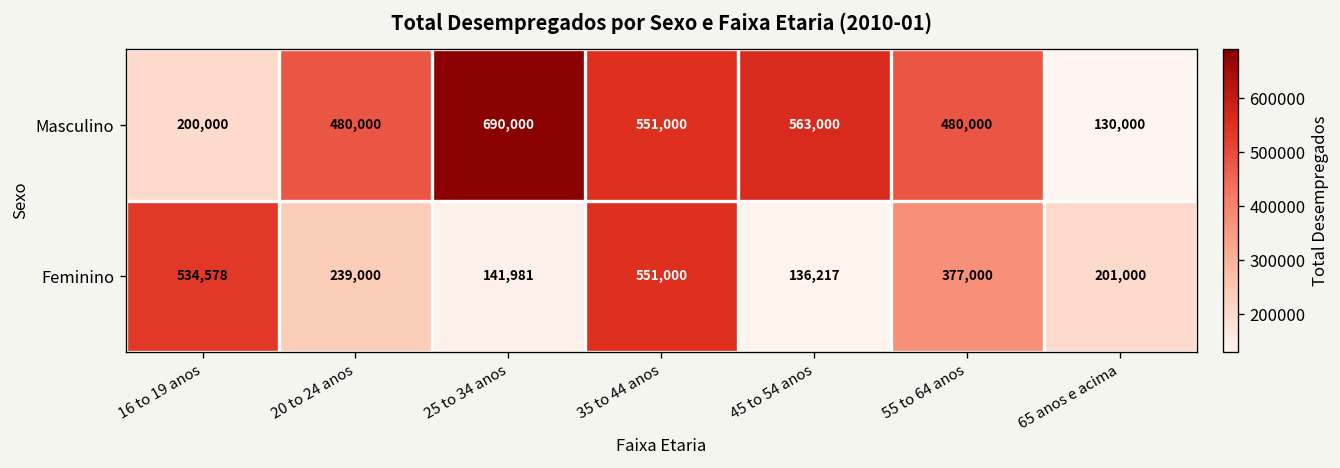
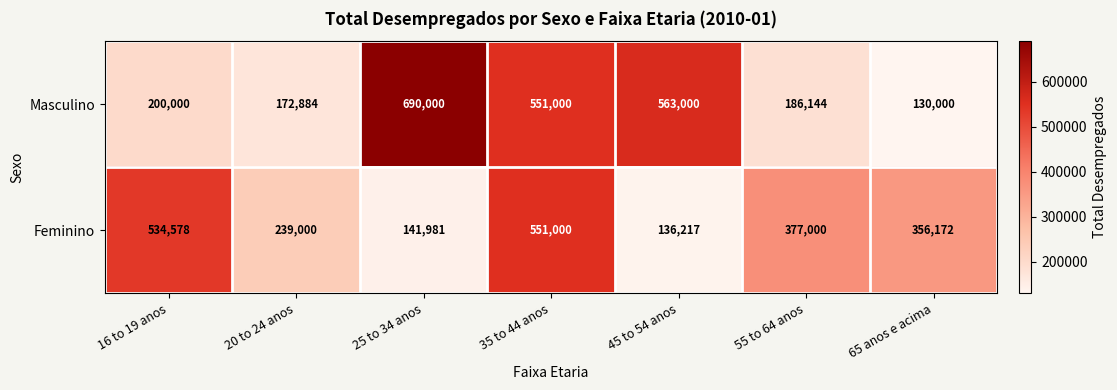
  {
    "Masculino": {
      "16 to 19 anos": "200,000",
-     "20 to 24 anos": "480,000",
+     "20 to 24 anos": "172,884",
      "25 to 34 anos": "690,000",
      "35 to 44 anos": "551,000",
      "45 to 54 anos": "563,000",
-     "55 to 64 anos": "480,000",
+     "55 to 64 anos": "186,144",
      "65 anos e acima": "130,000"
    },
    "Feminino": {
      "16 to 19 anos": "534,578",
      "20 to 24 anos": "239,000",
      "25 to 34 anos": "141,981",
      "35 to 44 anos": "551,000",
      "45 to 54 anos": "136,217",
      "55 to 64 anos": "377,000",
-     "65 anos e acima": "201,000"
+     "65 anos e acima": "356,172"
    }
  }
